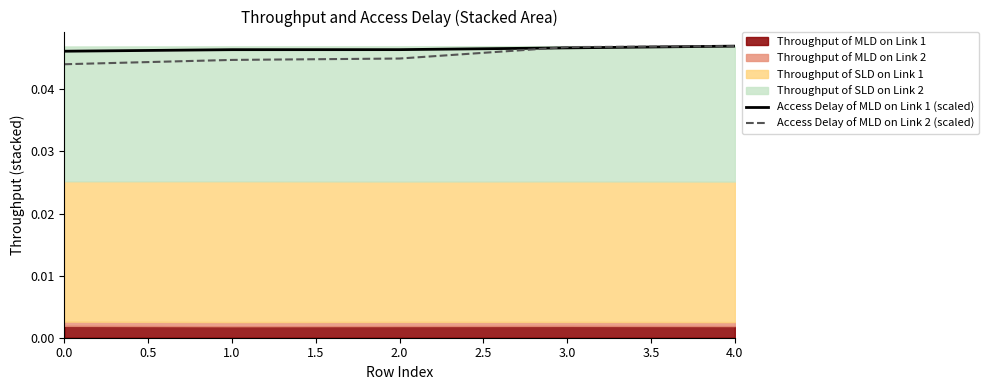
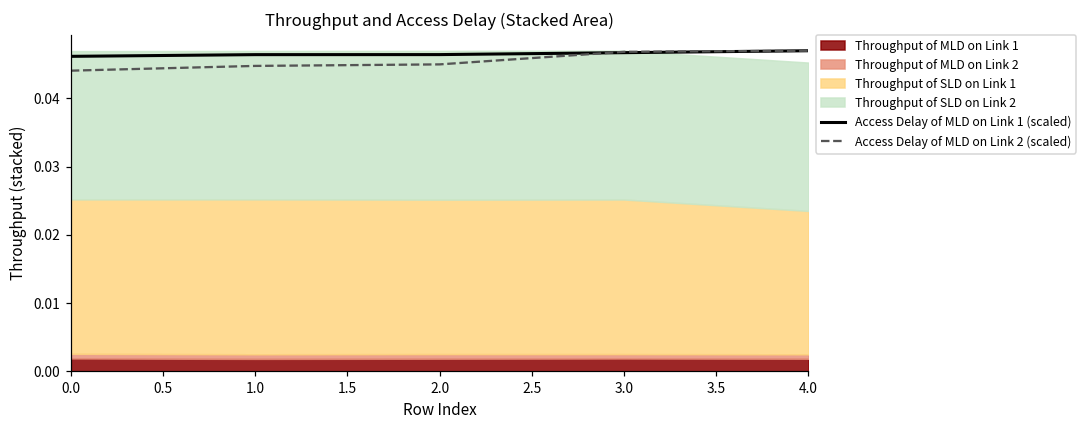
  {
    "Access Delay of MLD on Link 1 (scaled)": {
      "0.0": 0.046,
      "1.0": 0.046,
      "2.0": 0.046
    },
    "Throughput of MLD on Link 1": {
      "0.0": 0.002,
      "1.0": 0.002,
      "2.0": 0.002,
      "3.0": 0.002,
      "4.0": 0.002
    },
    "Access Delay of MLD on Link 2 (scaled)": {
      "0.0": 0.044,
      "1.0": 0.045,
      "2.0": 0.045
    },
    "Throughput of MLD on Link 2": {
      "0.0": 0.001,
      "1.0": 0.001,
      "2.0": 0.001,
      "3.0": 0.001,
      "4.0": 0.001
    },
    "Throughput of SLD on Link 1": {
      "0.0": 0.023,
      "1.0": 0.023,
      "2.0": 0.023,
      "3.0": 0.023,
-     "4.0": 0.023
+     "4.0": 0.021
    },
    "Throughput of SLD on Link 2": {
      "0.0": 0.022,
      "1.0": 0.022,
      "2.0": 0.022
    }
  }
